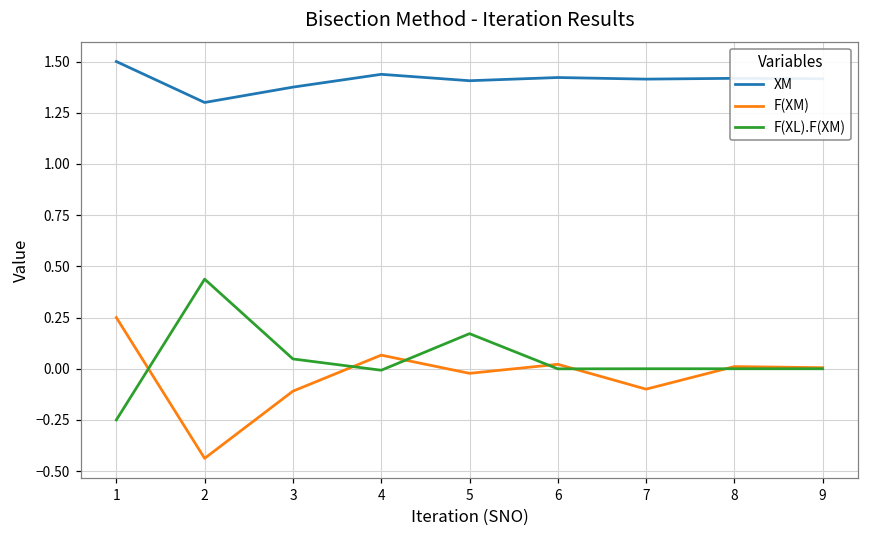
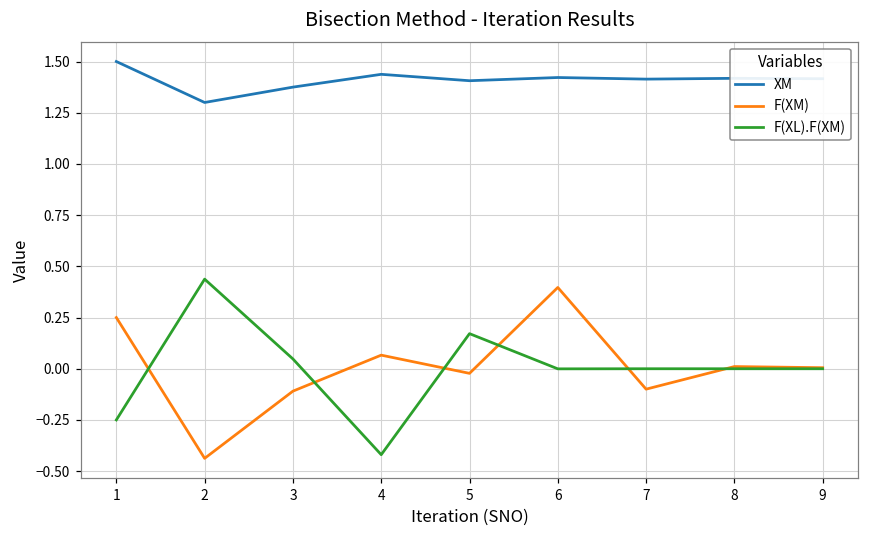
  {
    "XM": {
      "1": 1.50,
      "2": 1.30,
      "3": 1.38,
      "4": 1.44,
      "5": 1.41,
      "6": 1.42,
      "7": 1.41
    },
    "F(XM)": {
      "1": 0.25,
      "2": -0.44,
      "3": -0.11,
      "4": 0.07,
      "5": -0.02,
-     "6": 0.02,
+     "6": 0.40,
      "7": -0.10
    },
    "F(XL).F(XM)": {
      "1": -0.25,
      "2": 0.44,
      "3": 0.05,
-     "4": -0.01,
+     "4": -0.42,
      "5": 0.17,
      "6": 0.00,
      "7": 0.00
    }
  }
